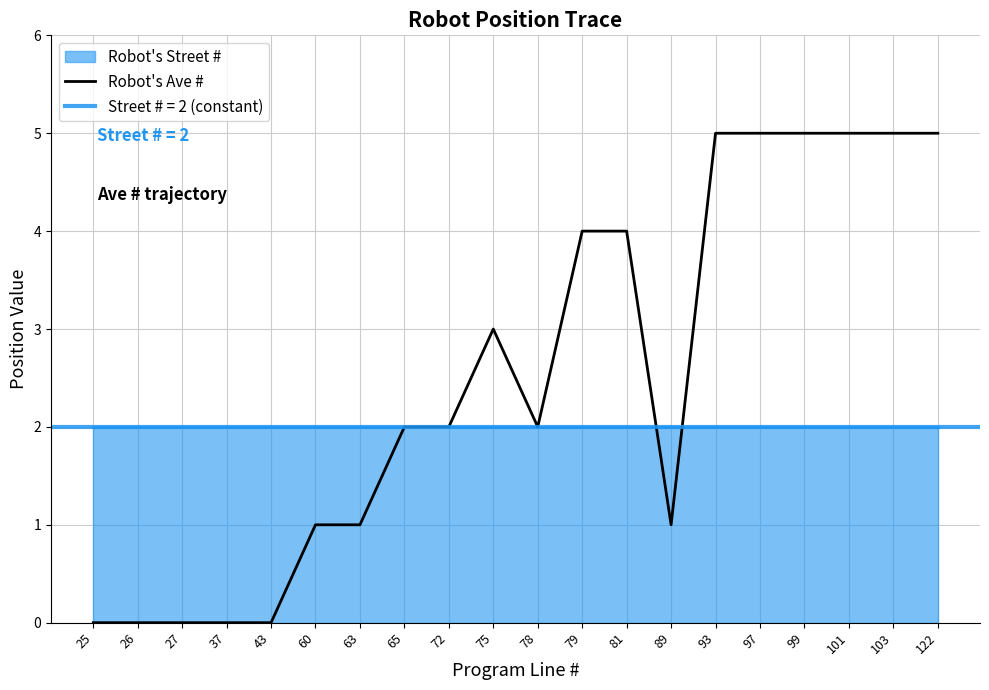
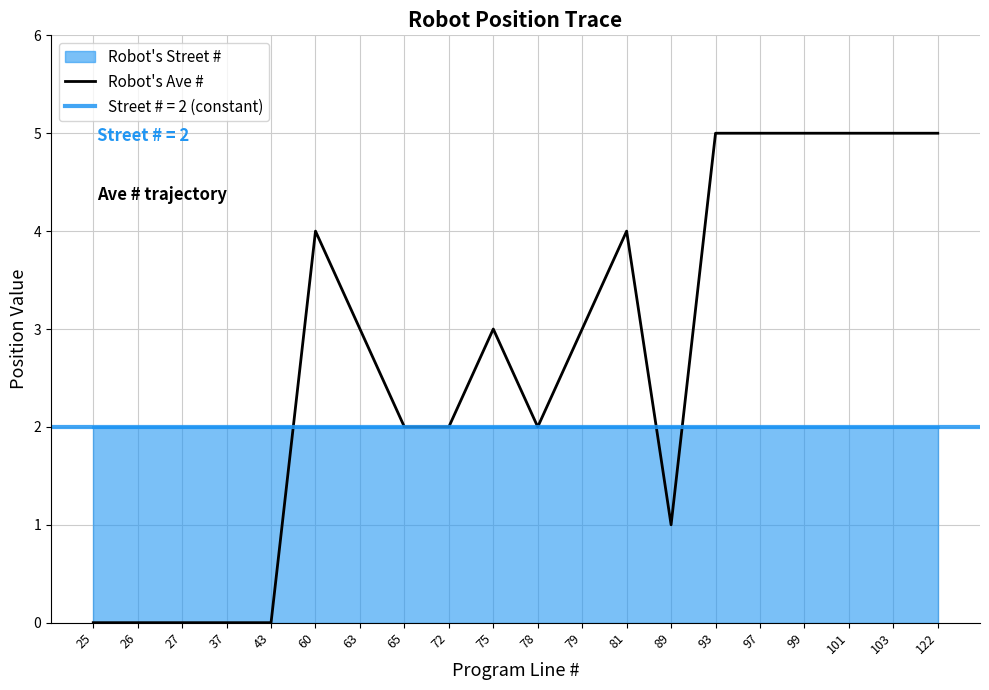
  {
    "Robot's Street #": {
      "25": 2,
      "26": 2,
      "27": 2,
      "37": 2,
      "43": 2,
      "60": 2,
      "63": 2,
      "75": 2,
      "79": 2,
      "81": 2,
      "89": 2,
      "93": 2,
      "97": 2,
      "99": 2,
      "101": 2,
      "103": 2,
      "122": 2
    },
    "Robot's Ave #": {
      "25": 0,
      "26": 0,
      "27": 0,
      "37": 0,
      "43": 0,
-     "60": 1,
-     "63": 1,
+     "60": 4,
+     "63": 3,
      "75": 3,
-     "79": 4,
+     "79": 3,
      "81": 4,
      "89": 1,
      "93": 5,
      "97": 5,
      "99": 5,
      "101": 5,
      "103": 5,
      "122": 5
    }
  }
